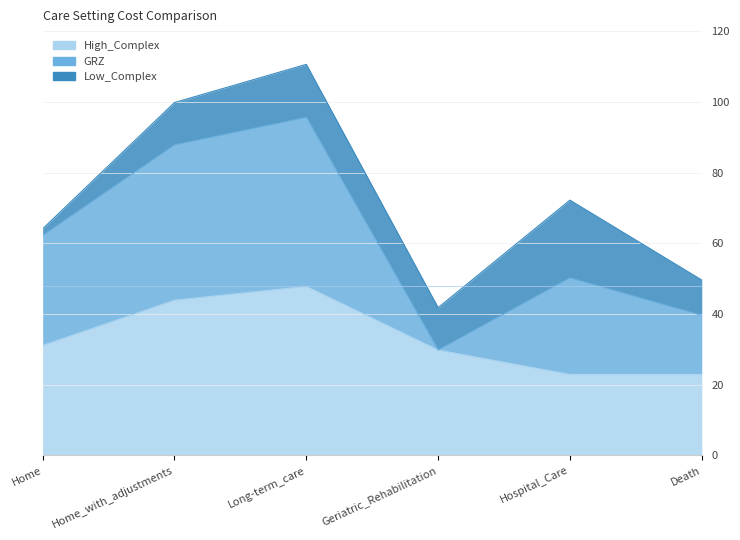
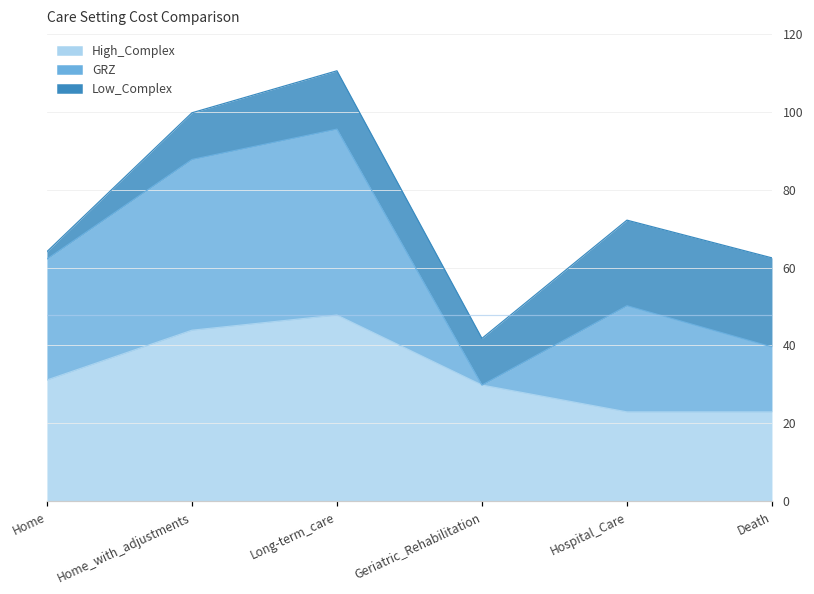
  {
    "High_Complex": {
      "Home": 31,
      "Home_with_adjustments": 44,
      "Long-term_care": 48,
      "Hospital_Care": 23,
      "Death": 23
    },
    "GRZ": {
      "Home": 31,
      "Home_with_adjustments": 44,
      "Long-term_care": 48,
      "Hospital_Care": 27,
      "Death": 17
    },
    "Low_Complex": {
      "Home": 2,
      "Home_with_adjustments": 12,
      "Long-term_care": 15,
      "Geriatric_Rehabilitation": 12,
      "Hospital_Care": 22,
-     "Death": 10
+     "Death": 23
    }
  }
